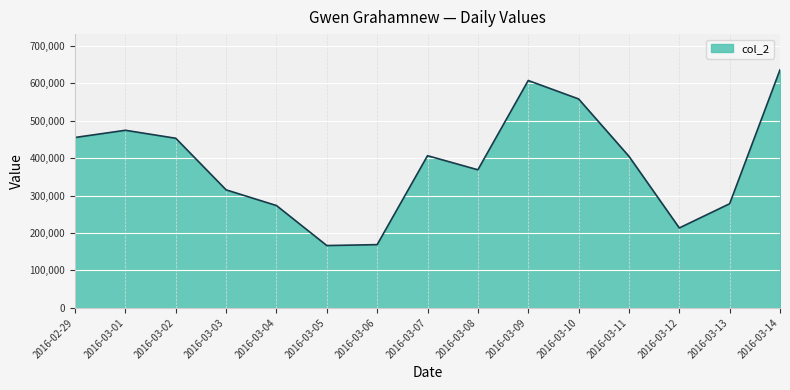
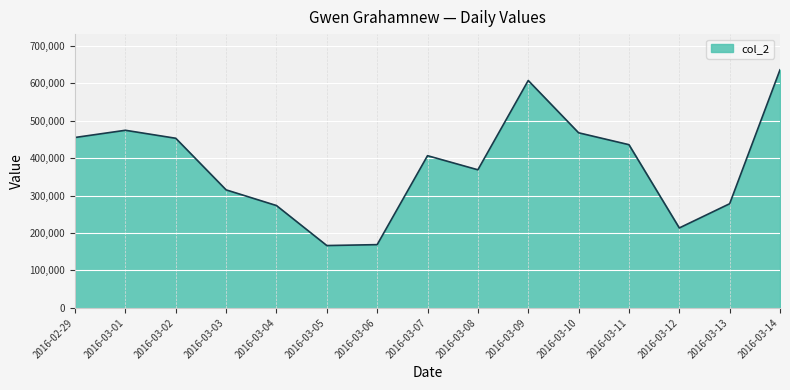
  {
    "2016-02-29": "460,000",
    "2016-03-01": "470,000",
    "2016-03-02": "450,000",
    "2016-03-03": "320,000",
    "2016-03-04": "270,000",
    "2016-03-05": "170,000",
    "2016-03-06": "170,000",
    "2016-03-07": "410,000",
    "2016-03-08": "370,000",
    "2016-03-09": "610,000",
-   "2016-03-10": "560,000",
-   "2016-03-11": "410,000",
+   "2016-03-10": "470,000",
+   "2016-03-11": "440,000",
    "2016-03-12": "210,000",
    "2016-03-13": "280,000",
    "2016-03-14": "640,000"
  }
